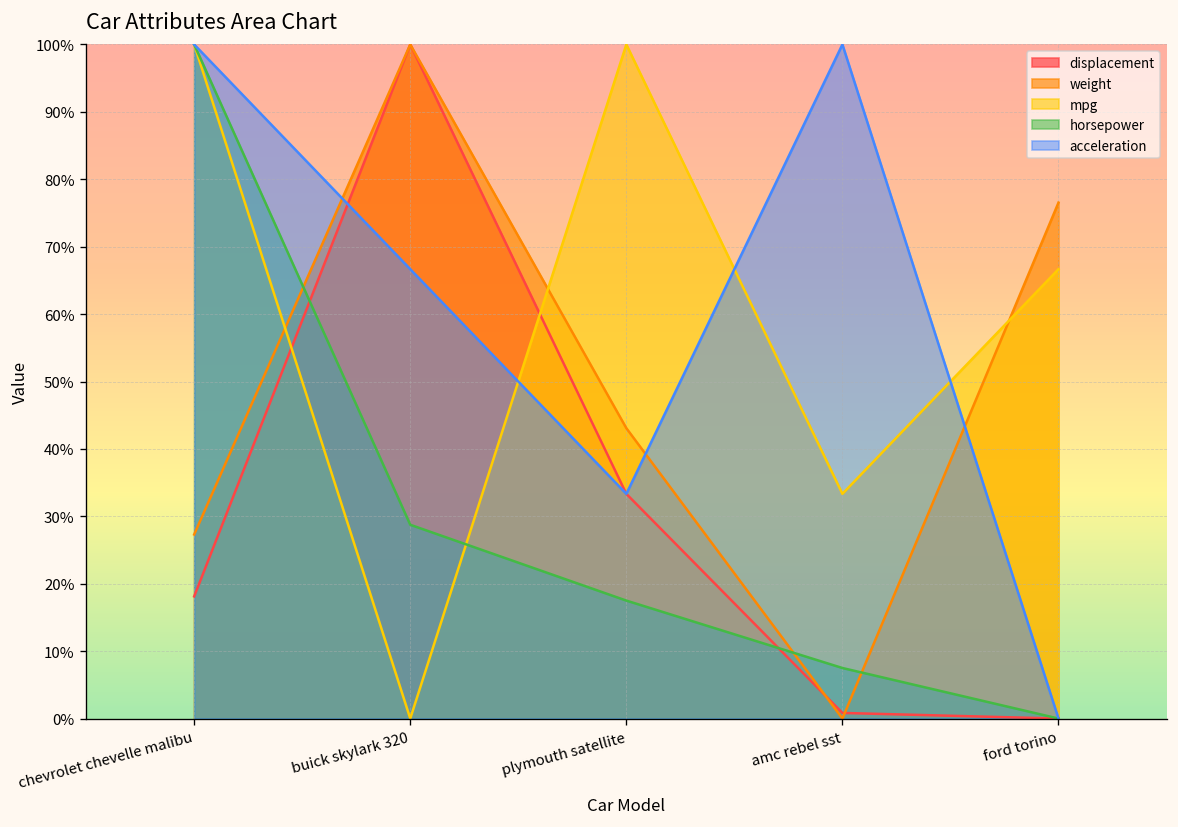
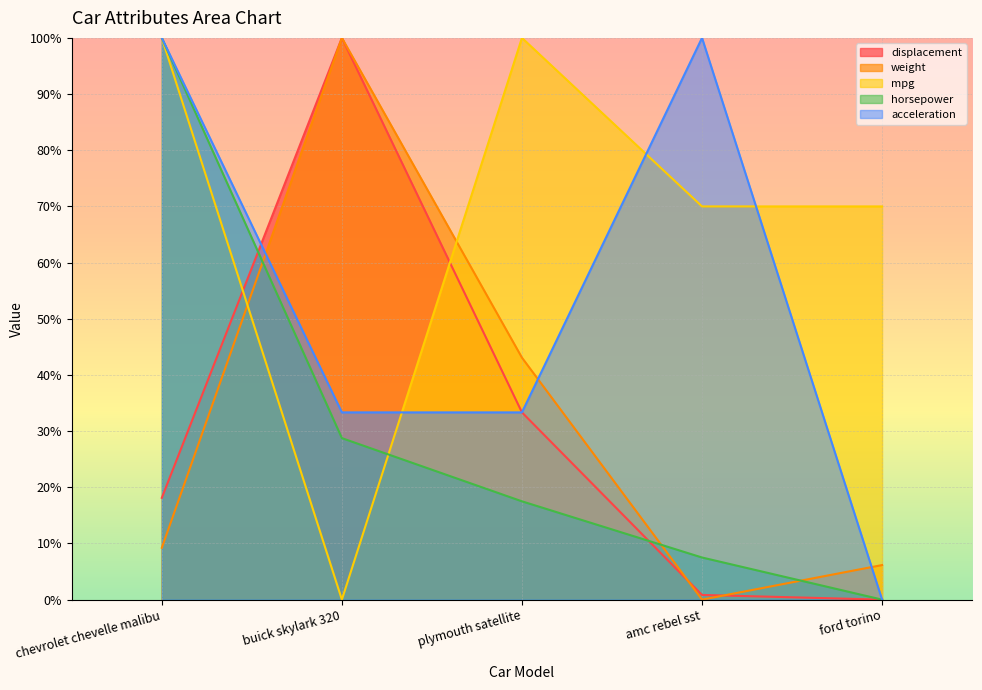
  {
    "displacement": {
      "chevrolet chevelle malibu": "18%",
      "amc rebel sst": "1%"
    },
    "weight": {
-     "chevrolet chevelle malibu": "27%",
+     "chevrolet chevelle malibu": "9%",
      "plymouth satellite": "43%",
      "amc rebel sst": "0%",
-     "ford torino": "77%"
+     "ford torino": "6%"
    },
    "mpg": {
      "buick skylark 320": "0%",
      "plymouth satellite": "100%",
-     "amc rebel sst": "33%",
-     "ford torino": "67%"
+     "amc rebel sst": "70%",
+     "ford torino": "70%"
    },
    "horsepower": {
      "buick skylark 320": "29%",
      "plymouth satellite": "18%",
      "amc rebel sst": "8%"
    },
    "acceleration": {
-     "buick skylark 320": "67%",
+     "buick skylark 320": "33%",
      "amc rebel sst": "100%"
    }
  }
